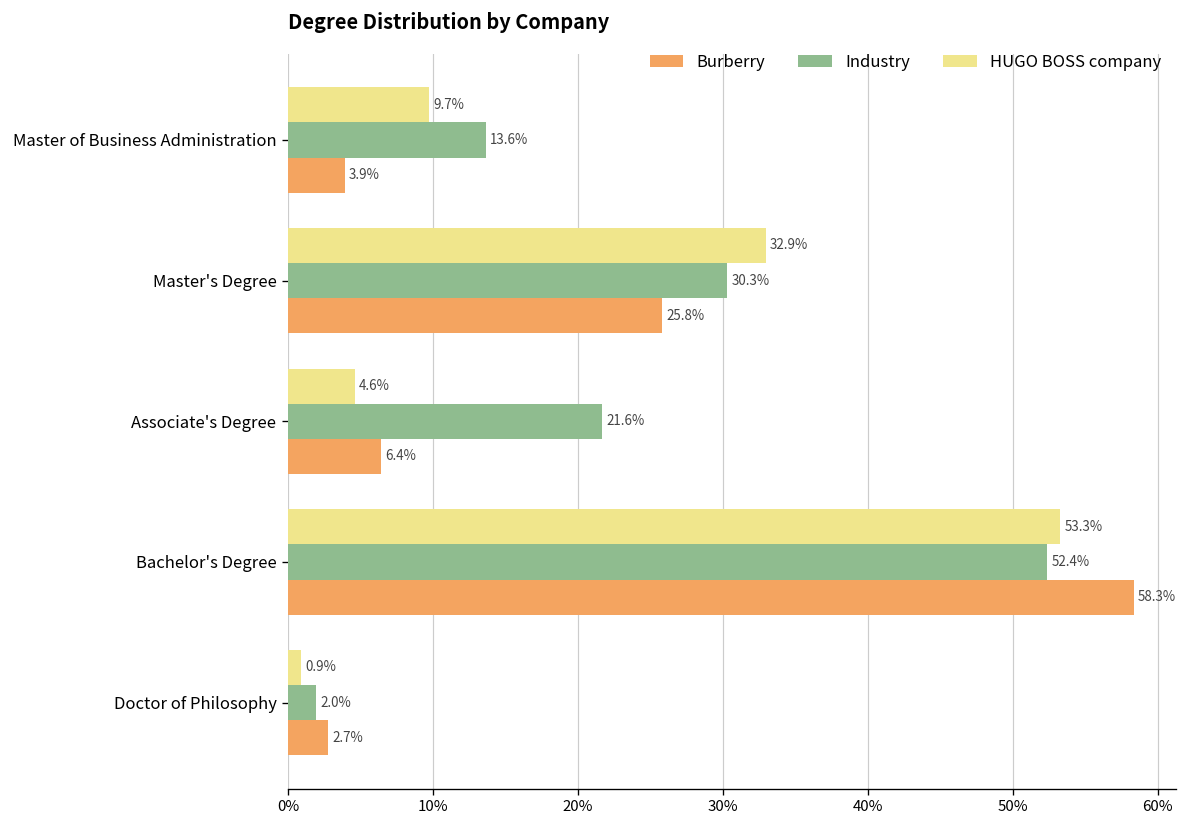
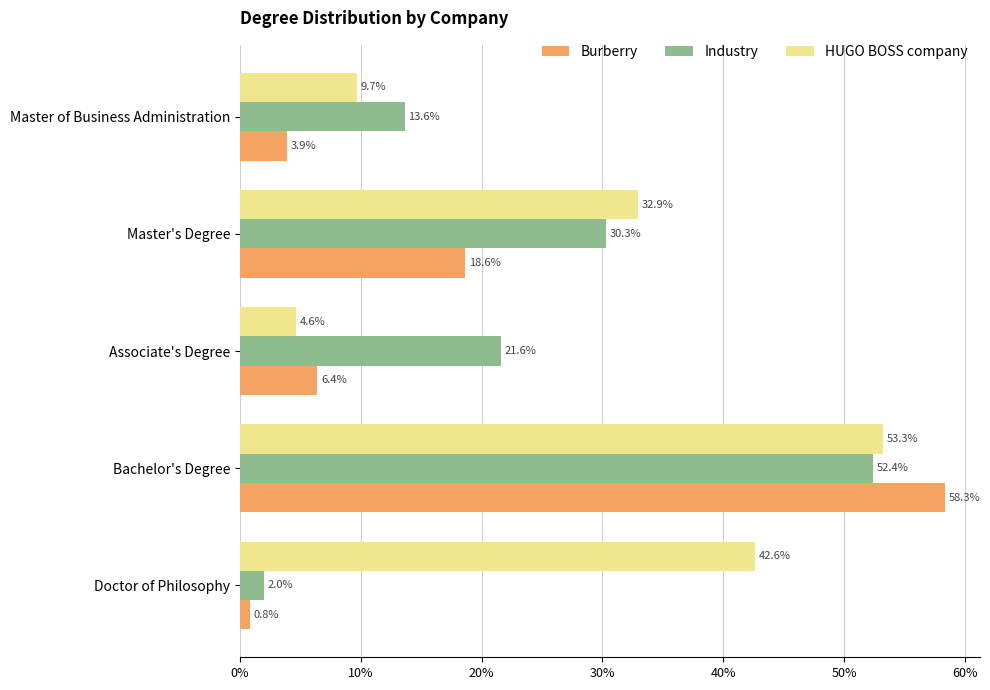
  {
    "Burberry": {
      "Master of Business Administration": "3.9%",
-     "Master's Degree": "25.8%",
+     "Master's Degree": "18.6%",
      "Associate's Degree": "6.4%",
      "Bachelor's Degree": "58.3%",
-     "Doctor of Philosophy": "2.7%"
+     "Doctor of Philosophy": "0.8%"
    },
    "Industry": {
      "Master of Business Administration": "13.6%",
      "Master's Degree": "30.3%",
      "Associate's Degree": "21.6%",
      "Bachelor's Degree": "52.4%",
      "Doctor of Philosophy": "2.0%"
    },
    "HUGO BOSS company": {
      "Master of Business Administration": "9.7%",
      "Master's Degree": "32.9%",
      "Associate's Degree": "4.6%",
      "Bachelor's Degree": "53.3%",
-     "Doctor of Philosophy": "0.9%"
+     "Doctor of Philosophy": "42.6%"
    }
  }
